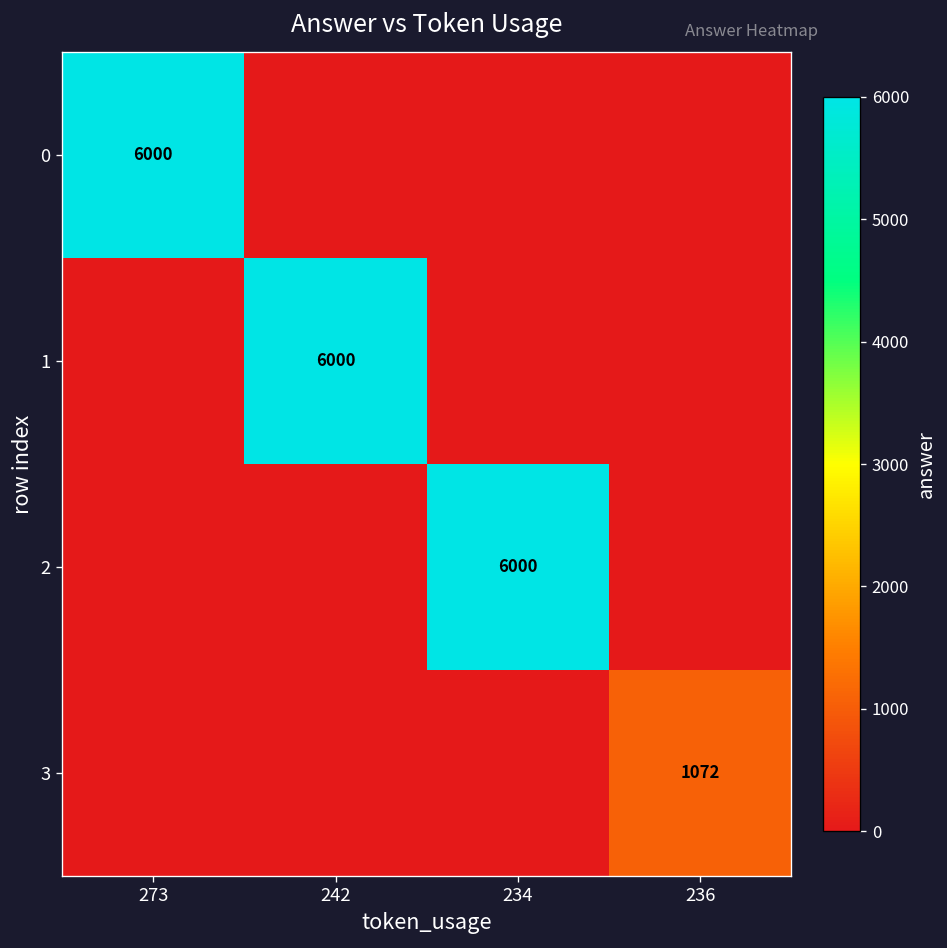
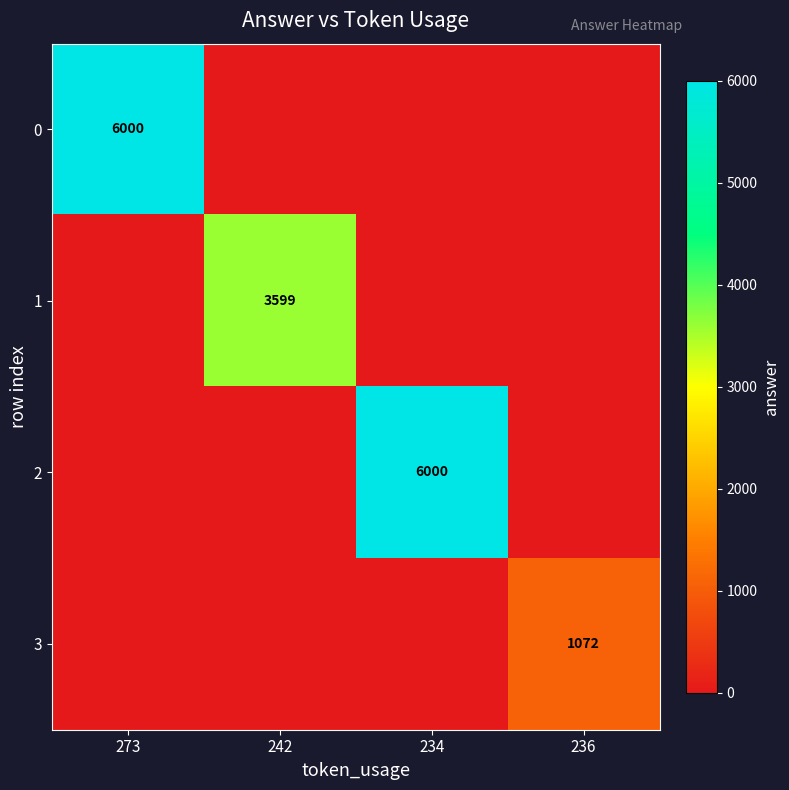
  {
    "0": {
      "273": 6000
    },
    "1": {
-     "242": 6000
+     "242": 3599
    },
    "2": {
      "234": 6000
    },
    "3": {
      "236": 1072
    }
  }
